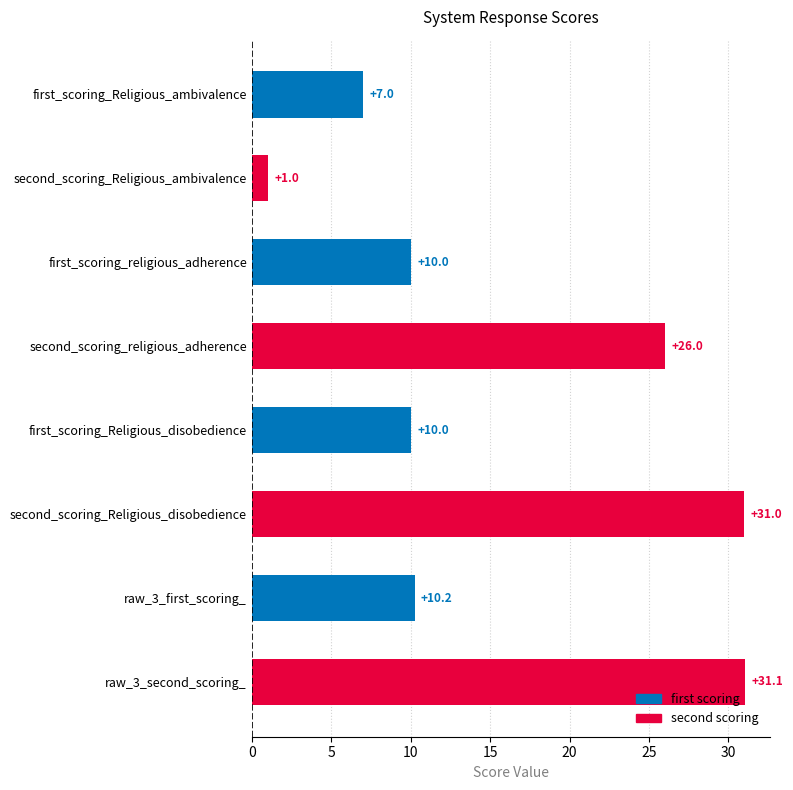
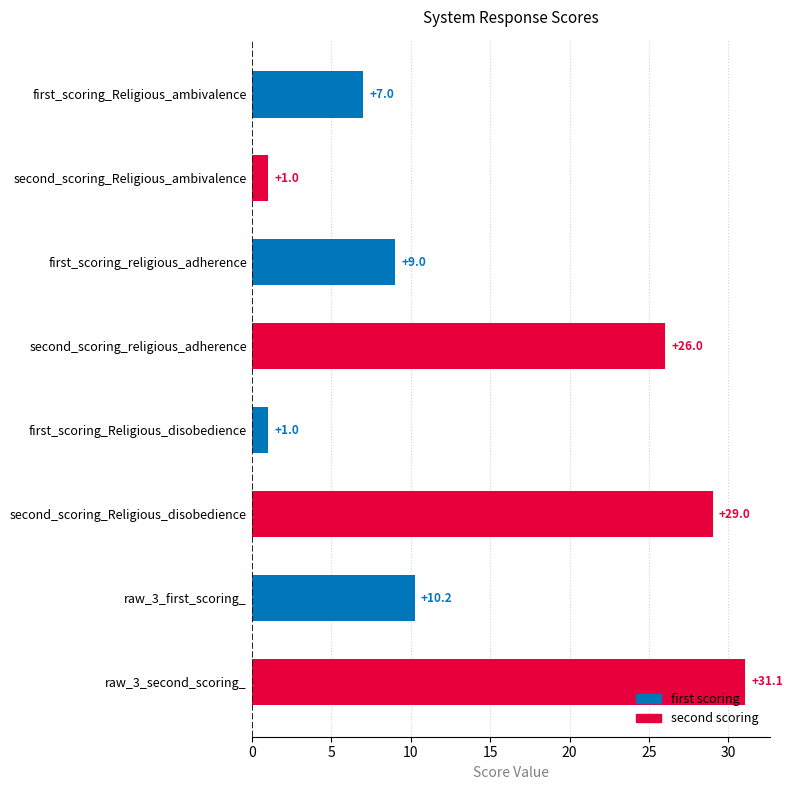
  {
    "first_scoring_Religious_ambivalence": "+7.0",
    "second_scoring_Religious_ambivalence": "+1.0",
-   "first_scoring_religious_adherence": "+10.0",
+   "first_scoring_religious_adherence": "+9.0",
    "second_scoring_religious_adherence": "+26.0",
-   "first_scoring_Religious_disobedience": "+10.0",
-   "second_scoring_Religious_disobedience": "+31.0",
+   "first_scoring_Religious_disobedience": "+1.0",
+   "second_scoring_Religious_disobedience": "+29.0",
    "raw_3_first_scoring_": "+10.2",
    "raw_3_second_scoring_": "+31.1"
  }
